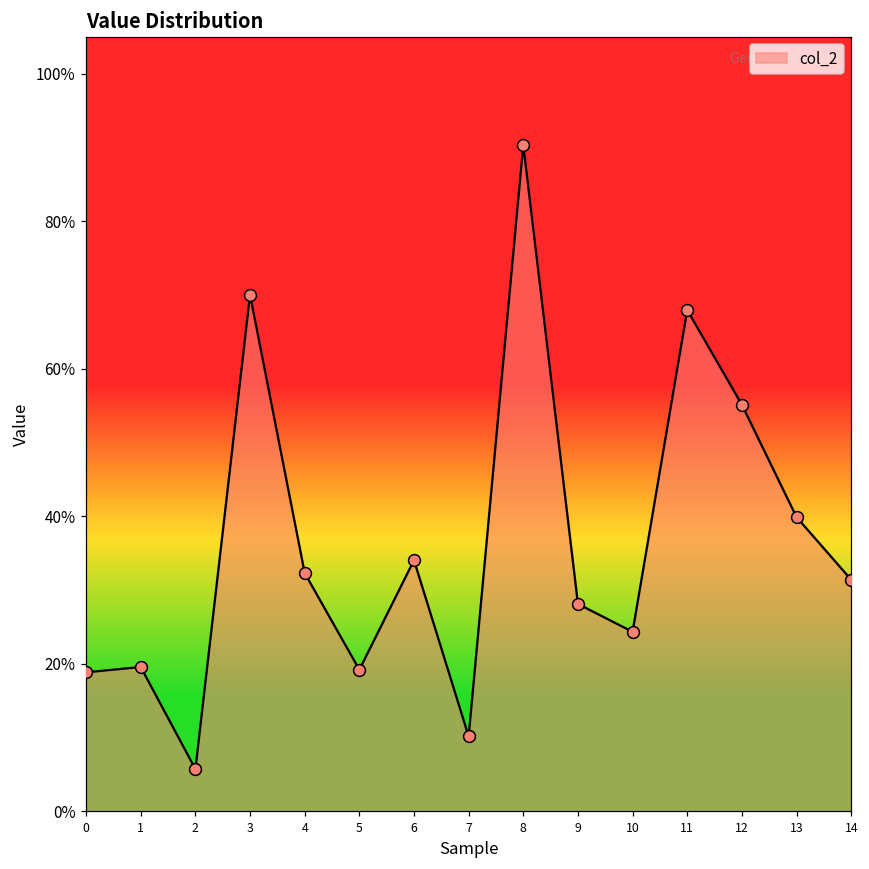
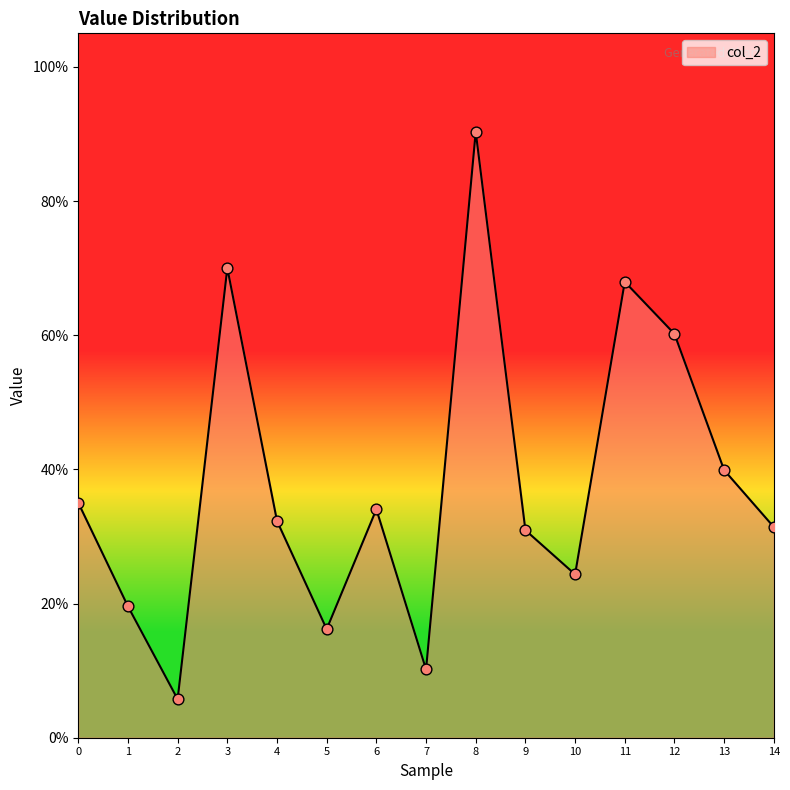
  {
-   "0": "19%",
+   "0": "35%",
    "1": "20%",
    "2": "6%",
    "3": "70%",
    "4": "32%",
-   "5": "19%",
+   "5": "16%",
    "6": "34%",
    "7": "10%",
    "8": "90%",
-   "9": "28%",
+   "9": "31%",
    "10": "24%",
    "11": "68%",
-   "12": "55%",
+   "12": "60%",
    "13": "40%",
    "14": "31%"
  }
